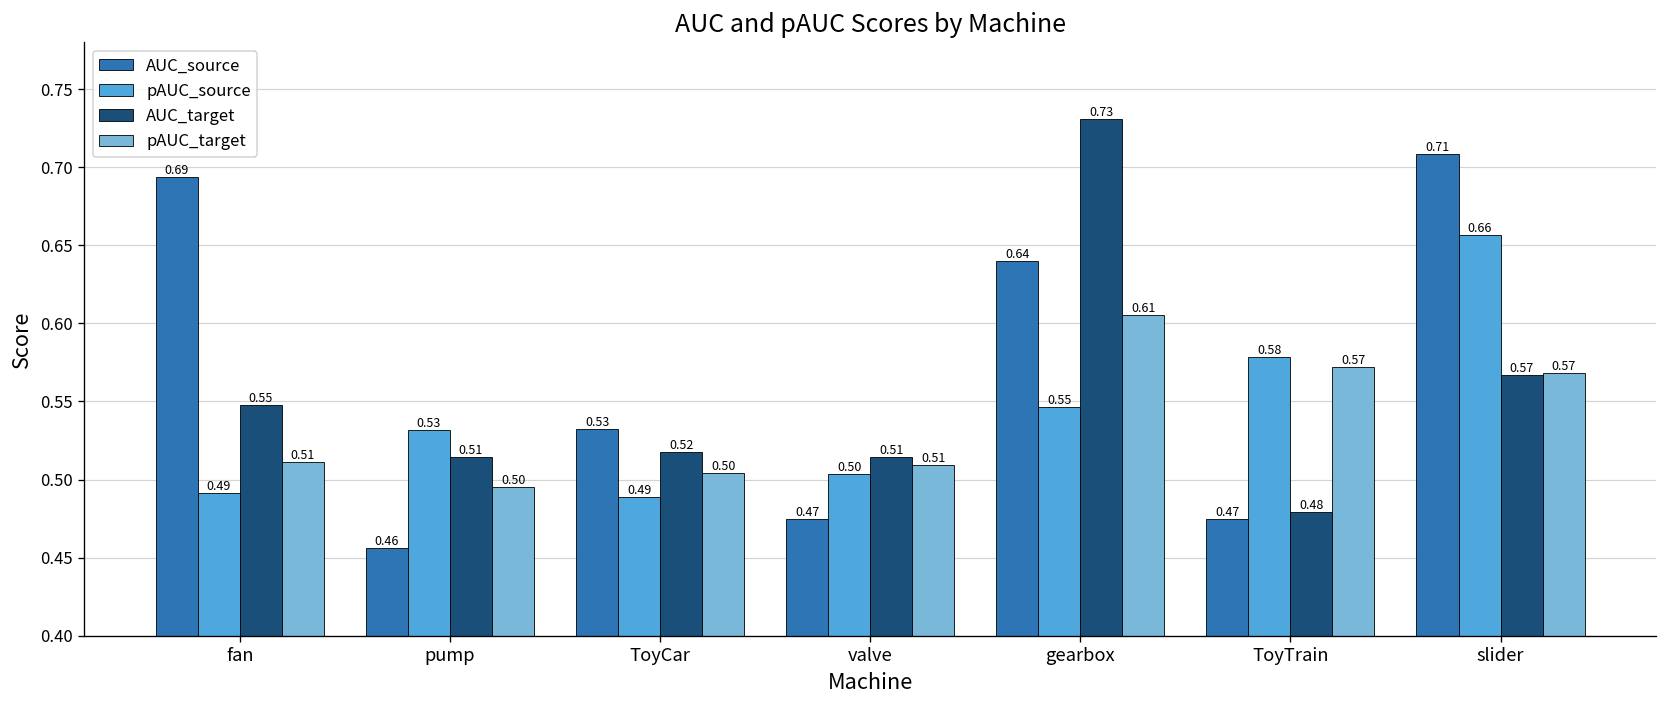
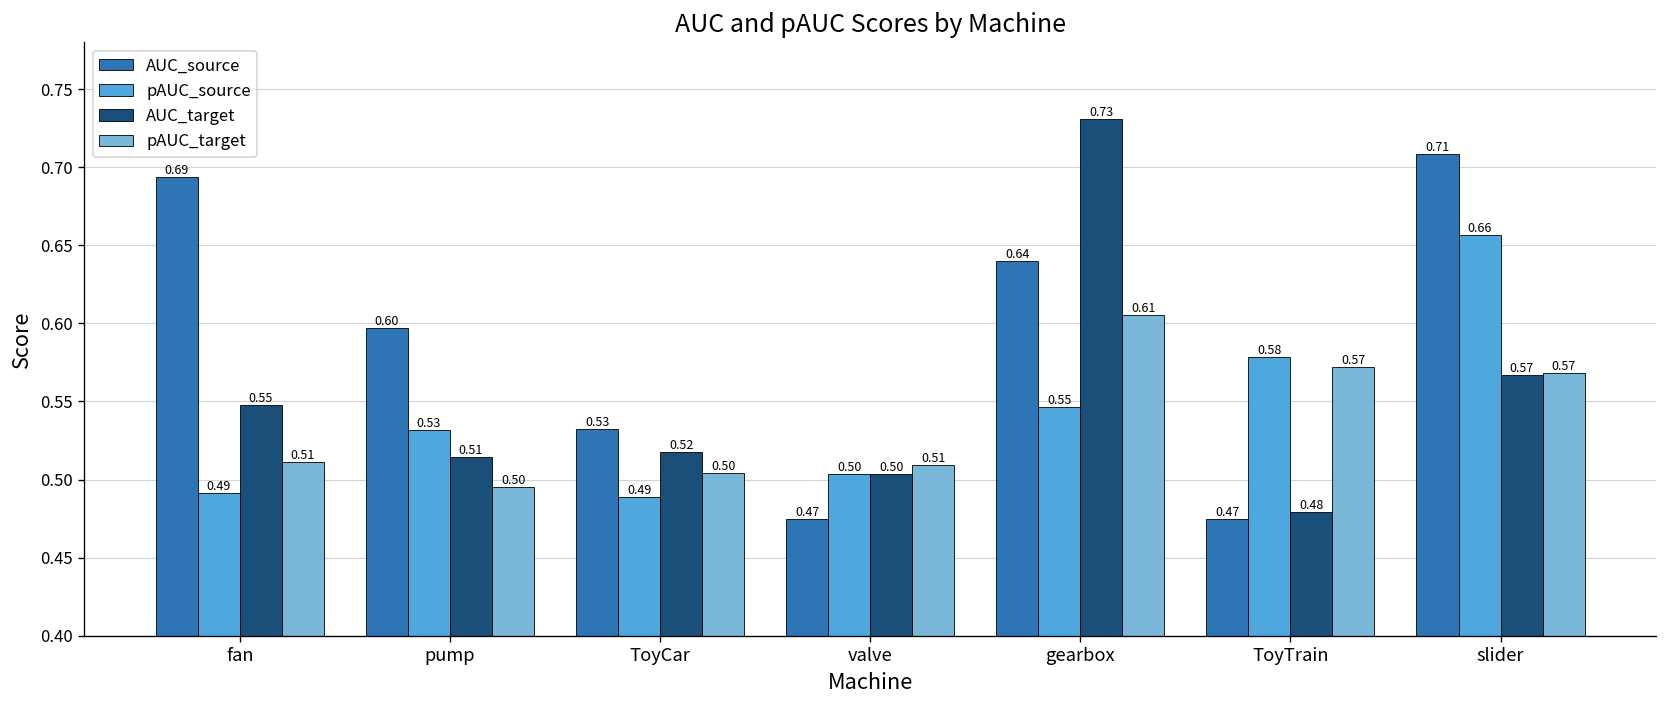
  {
    "AUC_source": {
      "fan": 0.69,
-     "pump": 0.46,
+     "pump": 0.60,
      "ToyCar": 0.53,
      "valve": 0.47,
      "gearbox": 0.64,
      "ToyTrain": 0.47,
      "slider": 0.71
    },
    "AUC_target": {
      "fan": 0.55,
      "pump": 0.51,
      "ToyCar": 0.52,
-     "valve": 0.51,
+     "valve": 0.50,
      "gearbox": 0.73,
      "ToyTrain": 0.48,
      "slider": 0.57
    }
  }
